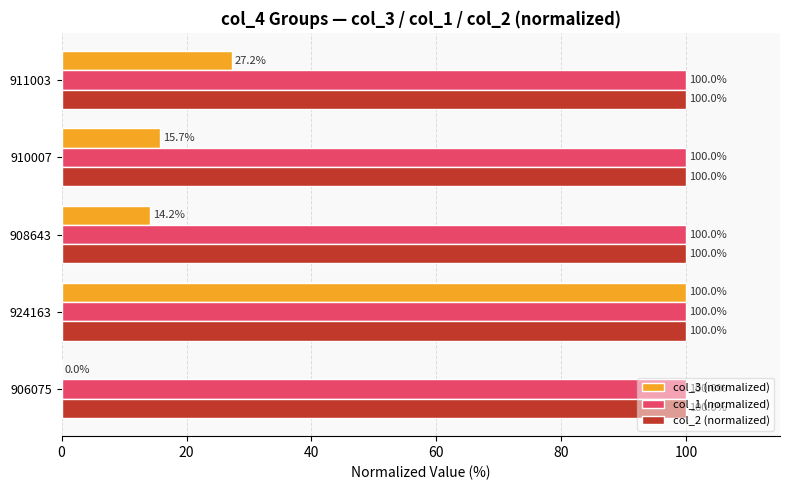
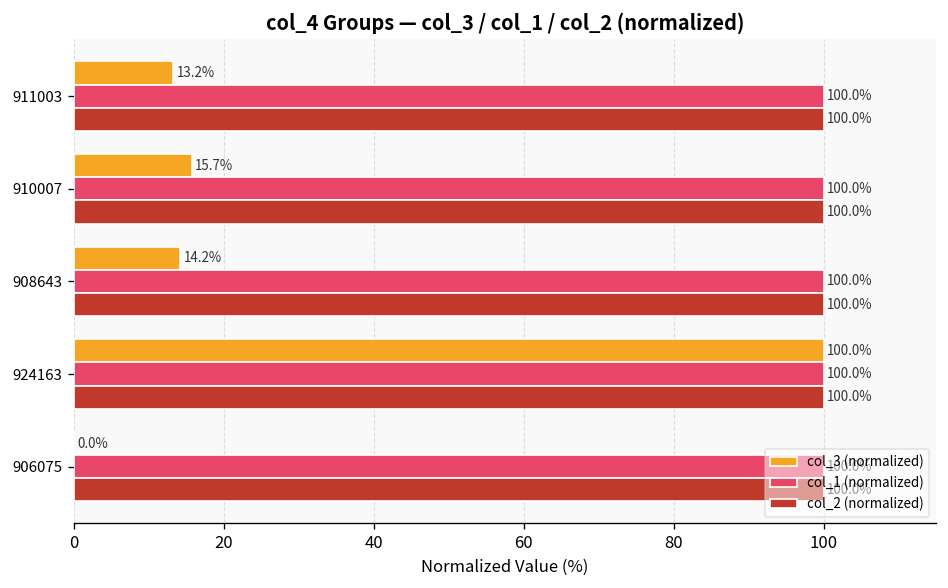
  {
    "col_3 (normalized)": {
-     "911003": "27.2%",
+     "911003": "13.2%",
      "910007": "15.7%",
      "908643": "14.2%",
      "924163": "100.0%",
      "906075": "0.0%"
    },
    "col_1 (normalized)": {
      "911003": "100.0%",
      "910007": "100.0%",
      "908643": "100.0%",
      "924163": "100.0%"
    },
    "col_2 (normalized)": {
      "911003": "100.0%",
      "910007": "100.0%",
      "908643": "100.0%",
      "924163": "100.0%"
    }
  }
